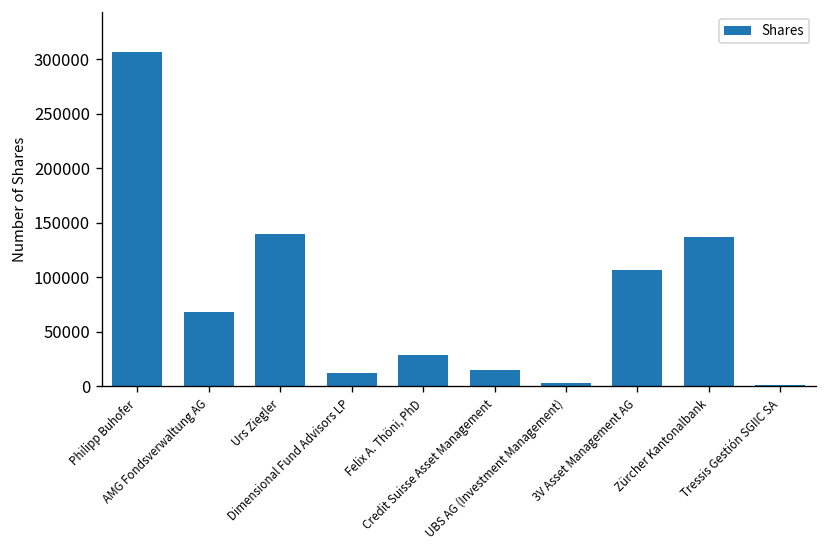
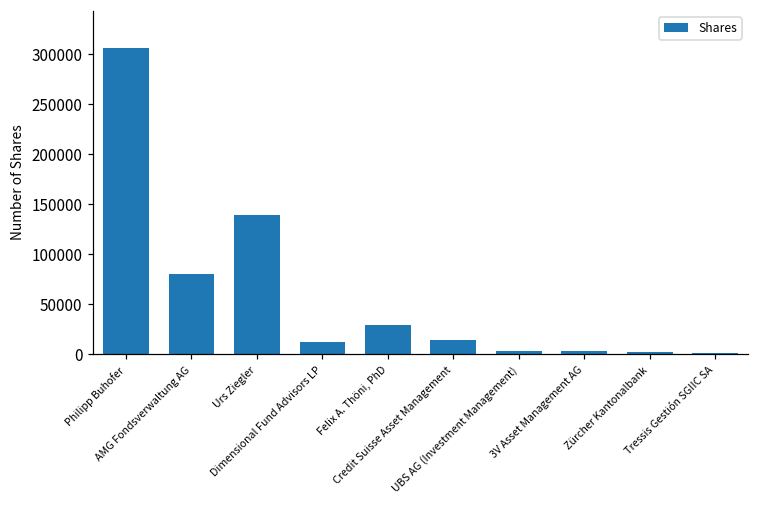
  {
    "Philipp Buhofer": 310000,
-   "AMG Fondsverwaltung AG": 70000,
+   "AMG Fondsverwaltung AG": 80000,
    "Urs Ziegler": 140000,
    "Dimensional Fund Advisors LP": 10000,
    "Felix A. Thöni, PhD": 30000,
    "Credit Suisse Asset Management": 10000,
    "UBS AG (Investment Management)": 0,
-   "3V Asset Management AG": 110000,
-   "Zürcher Kantonalbank": 140000
+   "3V Asset Management AG": 0,
+   "Zürcher Kantonalbank": 0
  }
